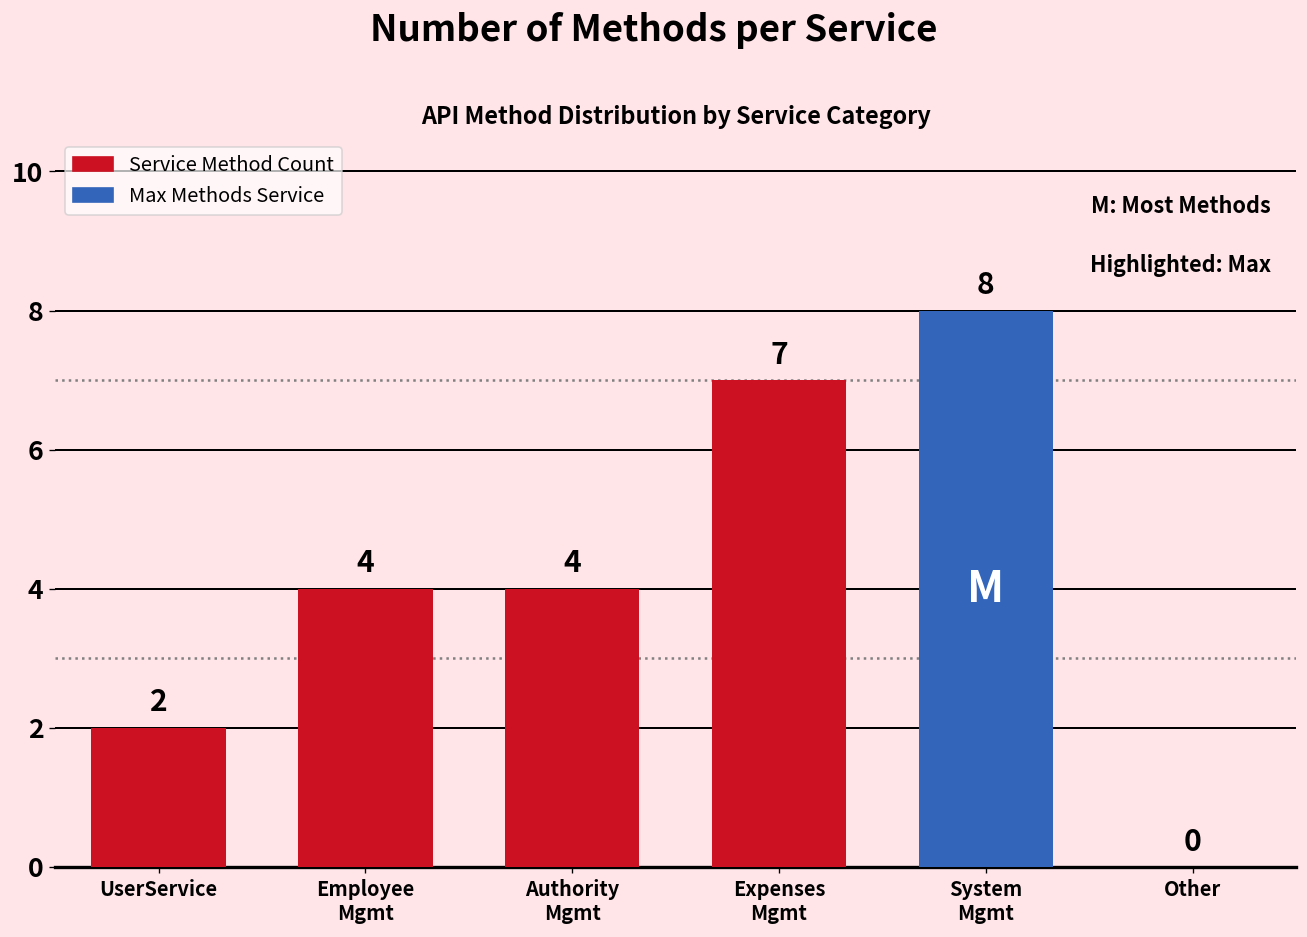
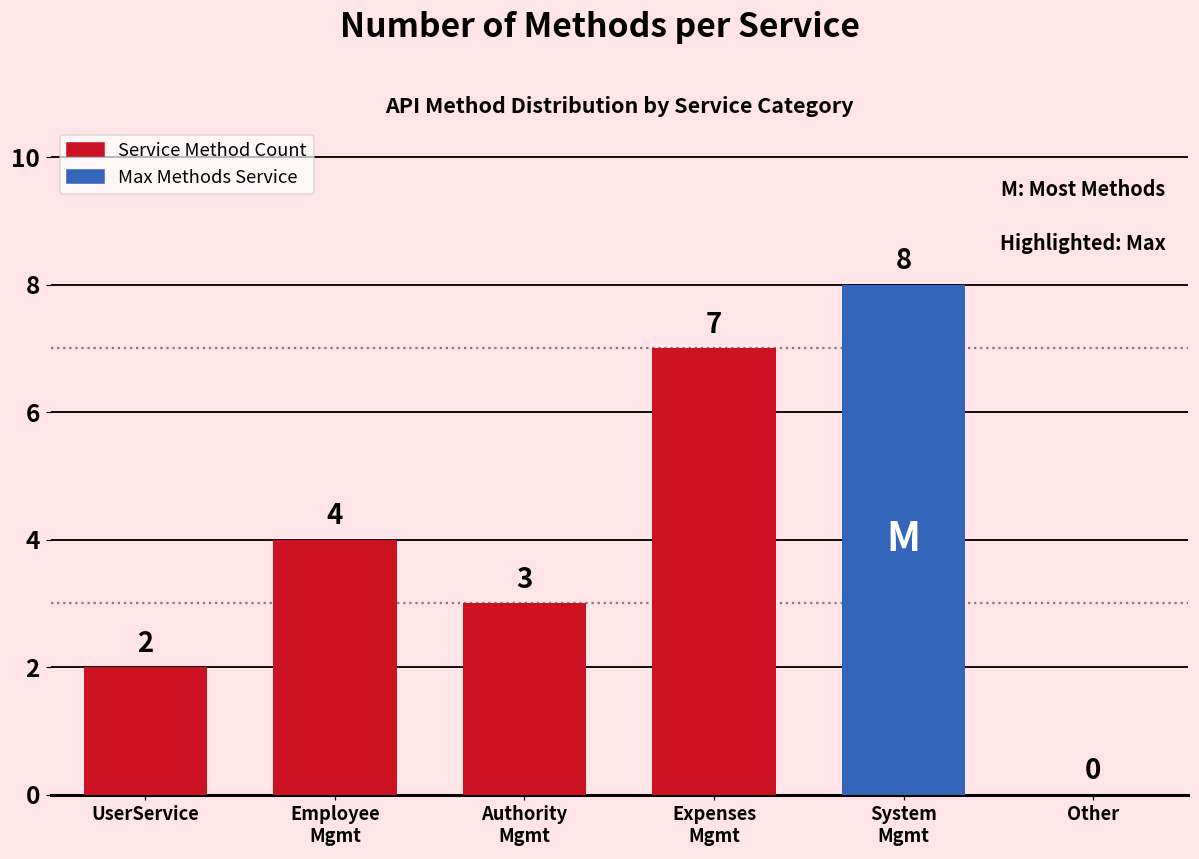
  {
    "UserService": 2,
    "Employee Mgmt": 4,
-   "Authority Mgmt": 4,
+   "Authority Mgmt": 3,
    "Expenses Mgmt": 7,
    "System Mgmt": 8,
    "Other": 0
  }
